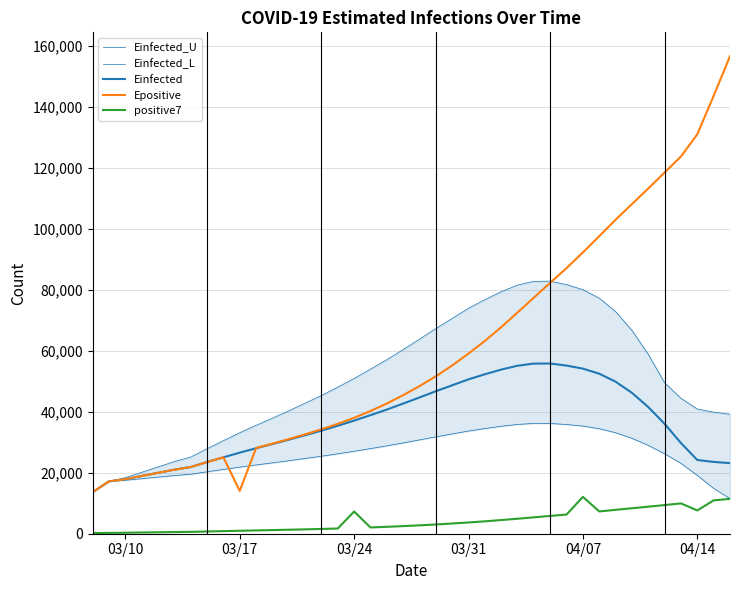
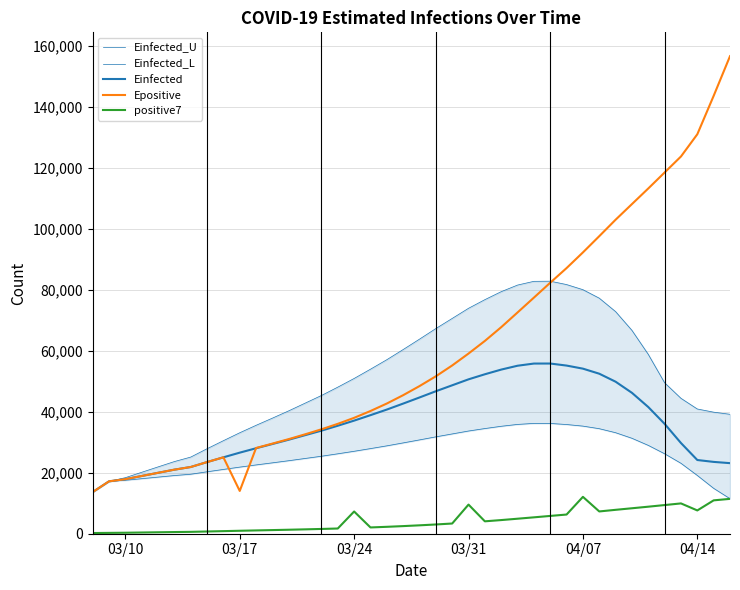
  {
    "Epositive": {
      "03/17": "14,000",
      "03/24": "38,000",
      "03/31": "59,000",
      "04/07": "92,000",
      "04/14": "131,000"
    },
    "positive7": {
      "03/10": "0",
      "03/17": "1,000",
      "03/24": "7,000",
-     "03/31": "4,000",
+     "03/31": "10,000",
      "04/07": "12,000",
      "04/14": "8,000"
    }
  }
